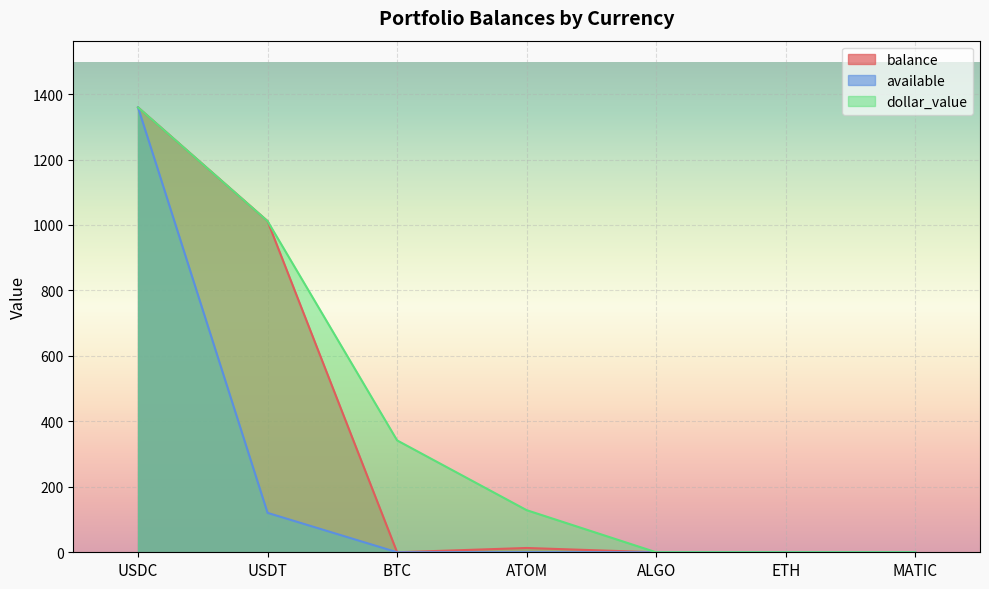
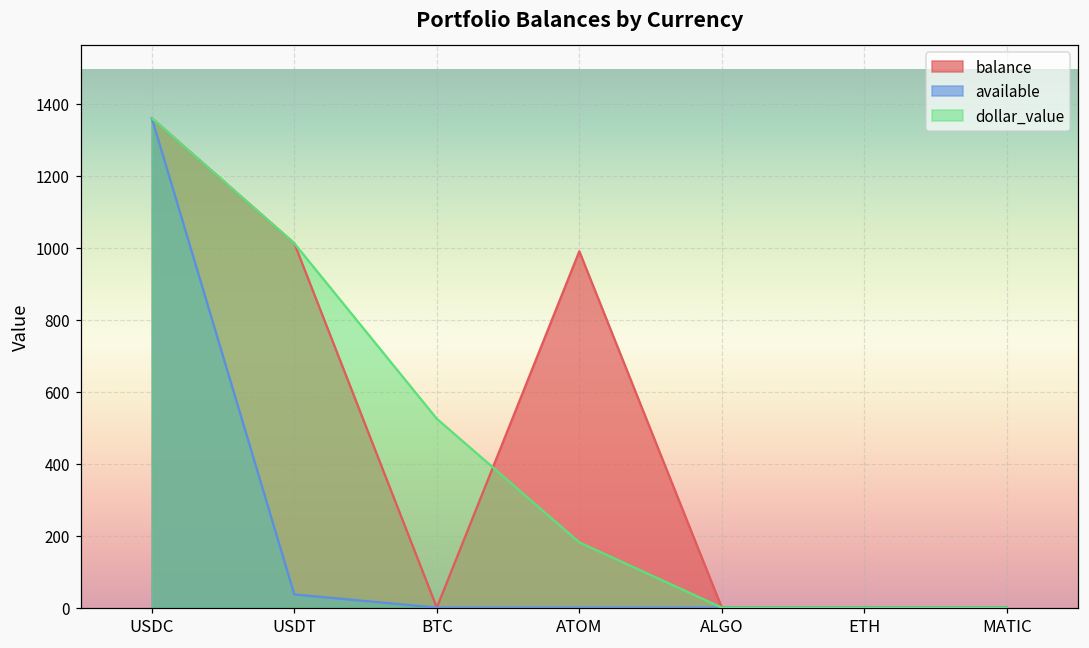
  {
    "balance": {
-     "ATOM": 10
+     "ATOM": 990
    },
    "available": {
-     "USDT": 120,
+     "USDT": 40,
      "ATOM": 0
    },
    "dollar_value": {
-     "BTC": 340,
-     "ATOM": 130
+     "BTC": 520,
+     "ATOM": 180
    }
  }
